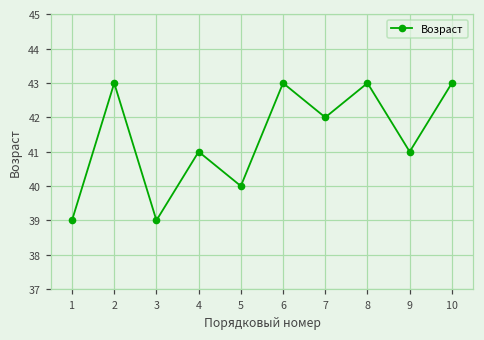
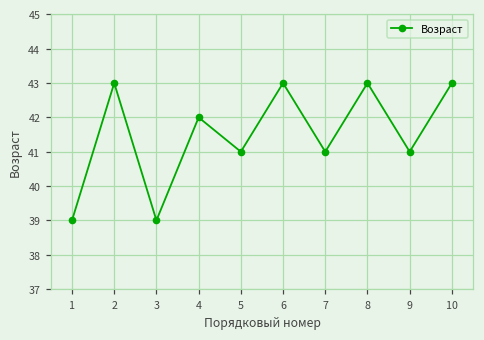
  {
    "1": 39,
    "2": 43,
    "3": 39,
-   "4": 41,
-   "5": 40,
+   "4": 42,
+   "5": 41,
    "6": 43,
-   "7": 42,
+   "7": 41,
    "8": 43,
    "9": 41,
    "10": 43
  }
